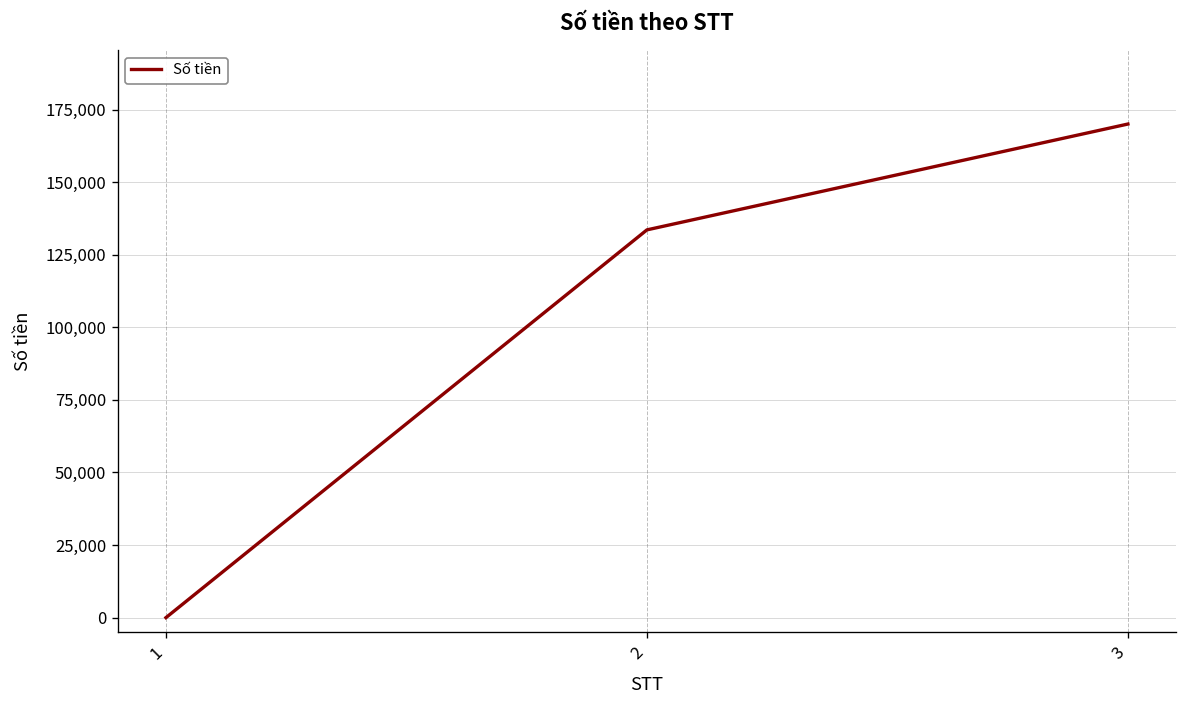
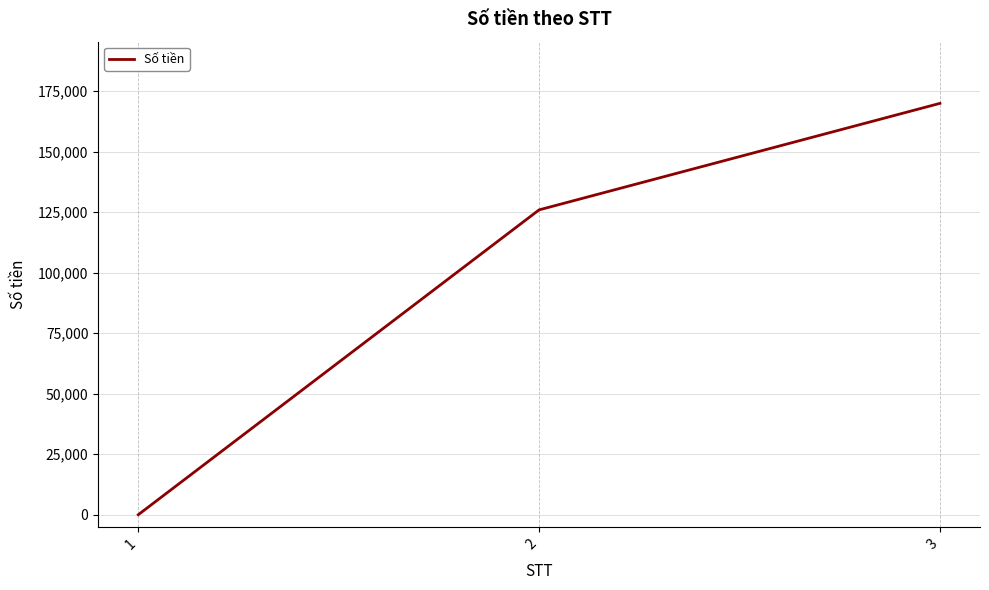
  {
    "1": "0",
-   "2": "134,000",
+   "2": "126,000",
    "3": "170,000"
  }
